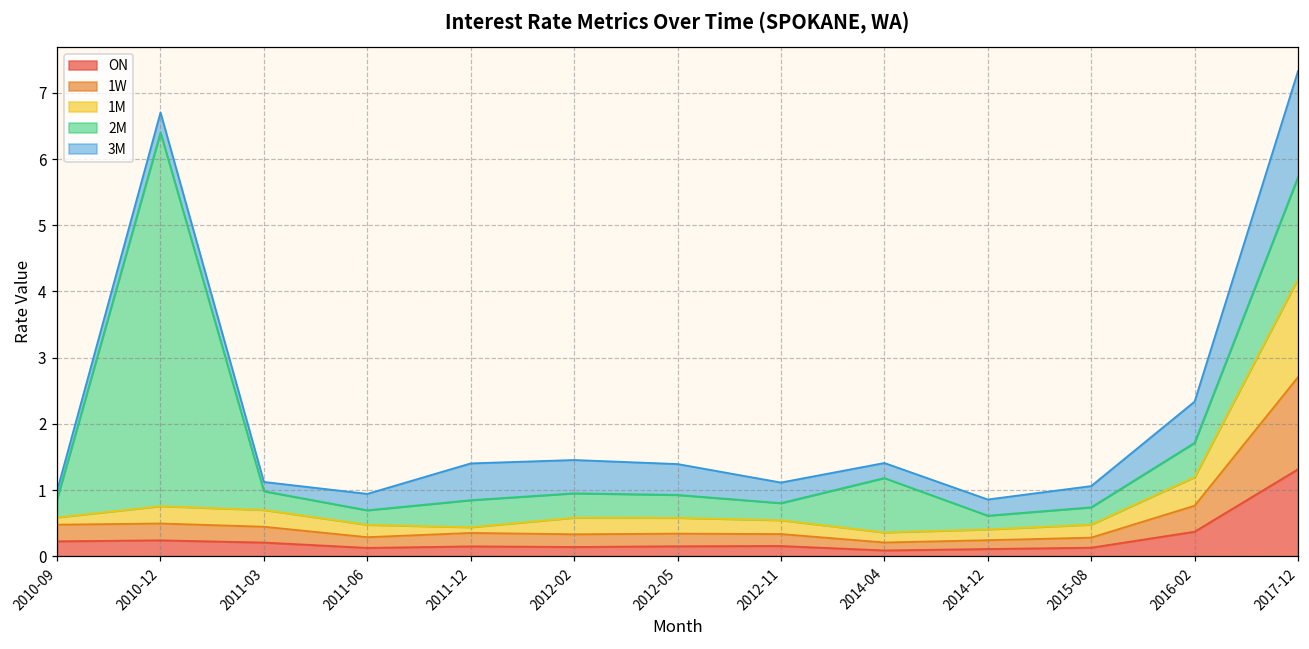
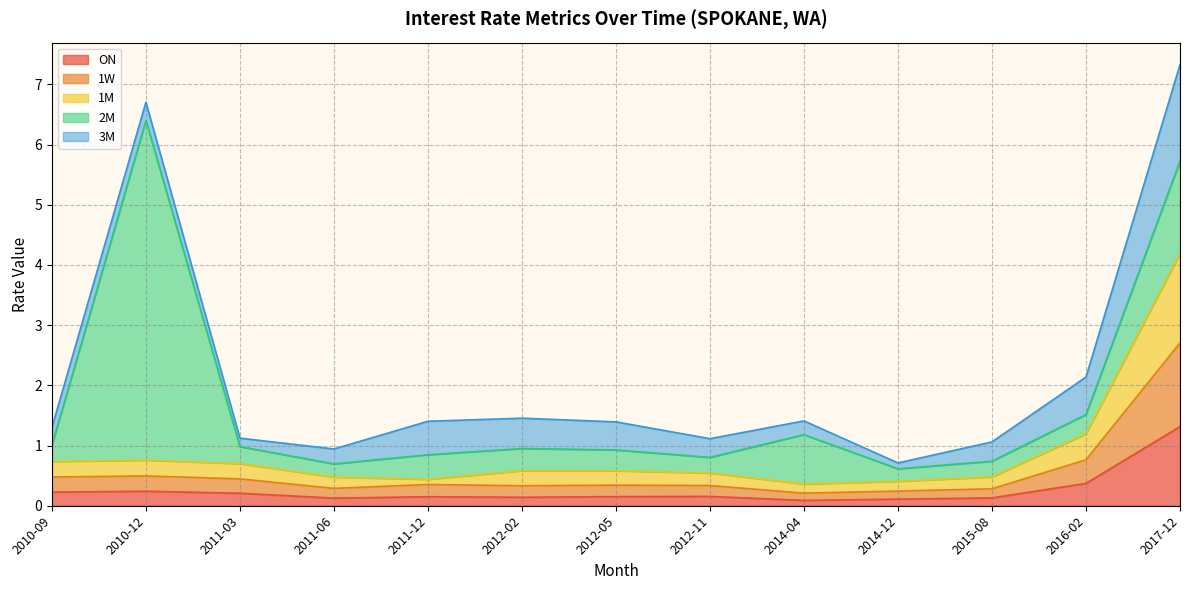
  {
    "1M": {
-     "2010-09": 0.1,
+     "2010-09": 0.3,
      "2010-12": 0.3,
      "2011-03": 0.3,
      "2011-06": 0.2,
      "2011-12": 0.1,
      "2012-02": 0.3,
      "2012-05": 0.2,
      "2012-11": 0.2,
      "2014-04": 0.2,
      "2014-12": 0.2,
      "2015-08": 0.2,
      "2016-02": 0.4,
      "2017-12": 1.5
    },
    "2M": {
      "2010-09": 0.3,
      "2010-12": 5.6,
      "2011-03": 0.3,
      "2011-06": 0.2,
      "2011-12": 0.4,
      "2012-02": 0.4,
      "2012-05": 0.3,
      "2012-11": 0.3,
      "2014-04": 0.8,
      "2014-12": 0.2,
      "2015-08": 0.3,
-     "2016-02": 0.5,
+     "2016-02": 0.3,
      "2017-12": 1.5
    },
    "3M": {
-     "2010-09": 0.1,
+     "2010-09": 0.3,
      "2010-12": 0.3,
      "2011-03": 0.1,
      "2011-06": 0.2,
      "2011-12": 0.6,
      "2012-02": 0.5,
      "2012-05": 0.5,
      "2012-11": 0.3,
      "2014-04": 0.2,
-     "2014-12": 0.2,
+     "2014-12": 0.1,
      "2015-08": 0.3,
      "2016-02": 0.6,
      "2017-12": 1.6
    }
  }
